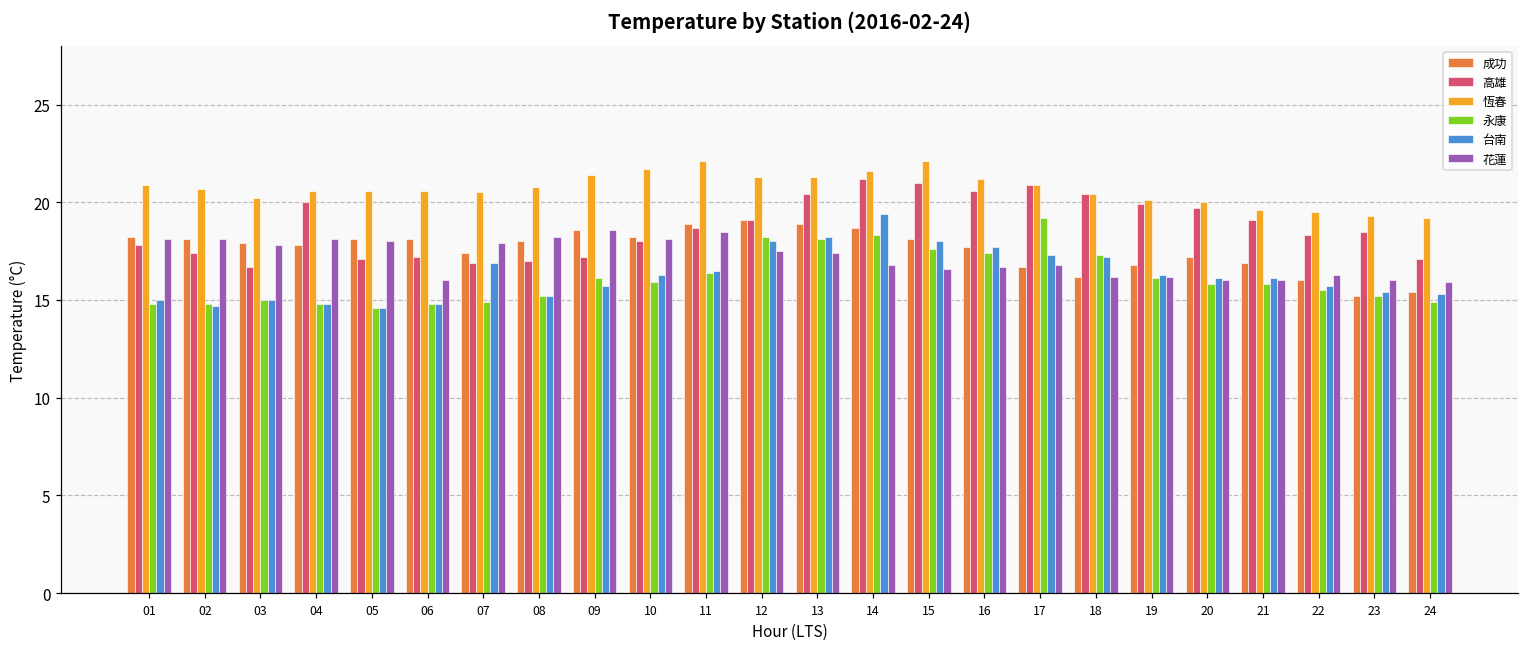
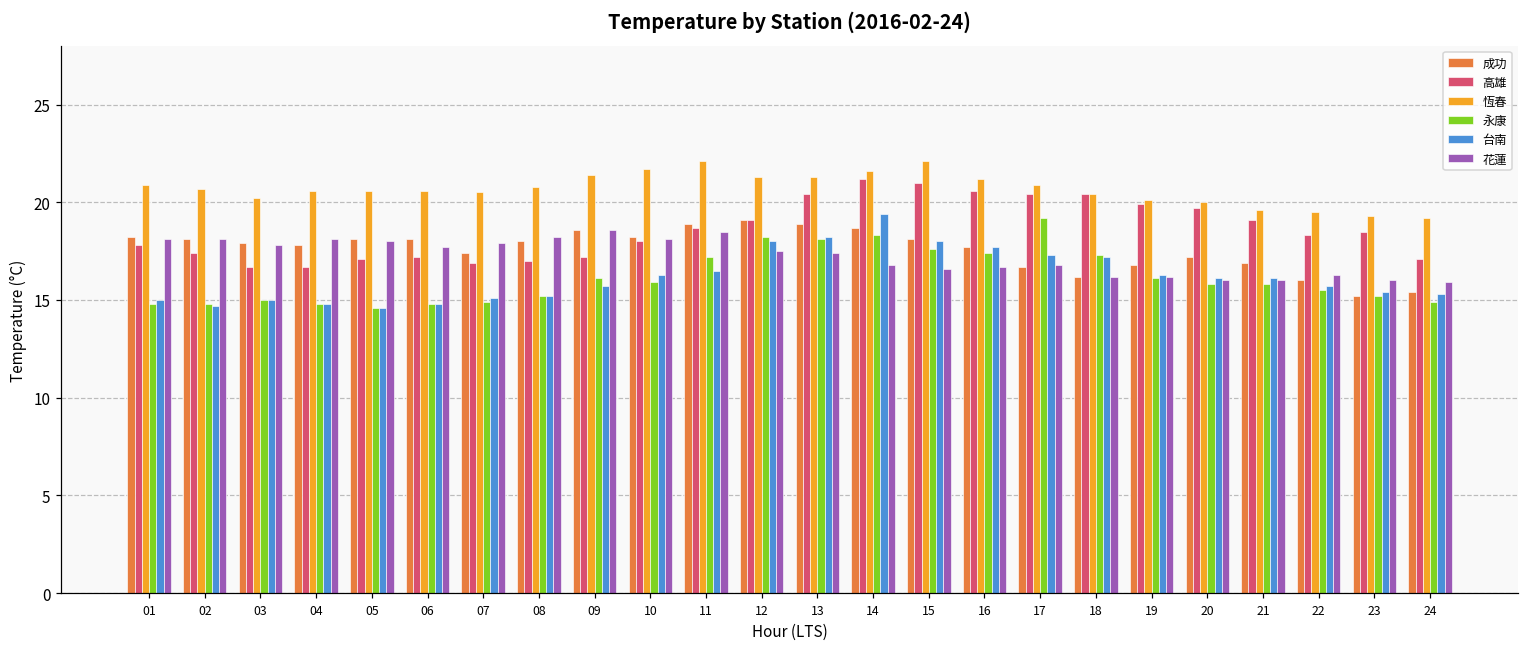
  {
    "高雄": {
      "01": 17.8,
      "02": 17.4,
      "03": 16.7,
-     "04": 20.0,
+     "04": 16.7,
      "05": 17.1,
      "06": 17.2,
      "07": 16.9,
      "08": 17.0,
      "09": 17.2,
      "10": 18.0,
      "11": 18.7,
      "12": 19.1,
      "13": 20.4,
      "14": 21.2,
      "15": 21.0,
      "16": 20.6,
-     "17": 20.9,
+     "17": 20.4,
      "18": 20.4,
      "19": 19.9,
      "20": 19.7,
      "21": 19.1,
      "22": 18.3,
      "23": 18.5,
      "24": 17.1
    },
    "永康": {
      "01": 14.8,
      "02": 14.8,
      "03": 15.0,
      "04": 14.8,
      "05": 14.6,
      "06": 14.8,
      "07": 14.9,
      "08": 15.2,
      "09": 16.1,
      "10": 15.9,
-     "11": 16.4,
+     "11": 17.2,
      "12": 18.2,
      "13": 18.1,
      "14": 18.3,
      "15": 17.6,
      "16": 17.4,
      "17": 19.2,
      "18": 17.3,
      "19": 16.1,
      "20": 15.8,
      "21": 15.8,
      "22": 15.5,
      "23": 15.2,
      "24": 14.9
    },
    "台南": {
      "01": 15.0,
      "02": 14.7,
      "03": 15.0,
      "04": 14.8,
      "05": 14.6,
      "06": 14.8,
-     "07": 16.9,
+     "07": 15.1,
      "08": 15.2,
      "09": 15.7,
      "10": 16.3,
      "11": 16.5,
      "12": 18.0,
      "13": 18.2,
      "14": 19.4,
      "15": 18.0,
      "16": 17.7,
      "17": 17.3,
      "18": 17.2,
      "19": 16.3,
      "20": 16.1,
      "21": 16.1,
      "22": 15.7,
      "23": 15.4,
      "24": 15.3
    },
    "花蓮": {
      "01": 18.1,
      "02": 18.1,
      "03": 17.8,
      "04": 18.1,
      "05": 18.0,
-     "06": 16.0,
+     "06": 17.7,
      "07": 17.9,
      "08": 18.2,
      "09": 18.6,
      "10": 18.1,
      "11": 18.5,
      "12": 17.5,
      "13": 17.4,
      "14": 16.8,
      "15": 16.6,
      "16": 16.7,
      "17": 16.8,
      "18": 16.2,
      "19": 16.2,
      "20": 16.0,
      "21": 16.0,
      "22": 16.3,
      "23": 16.0,
      "24": 15.9
    }
  }
